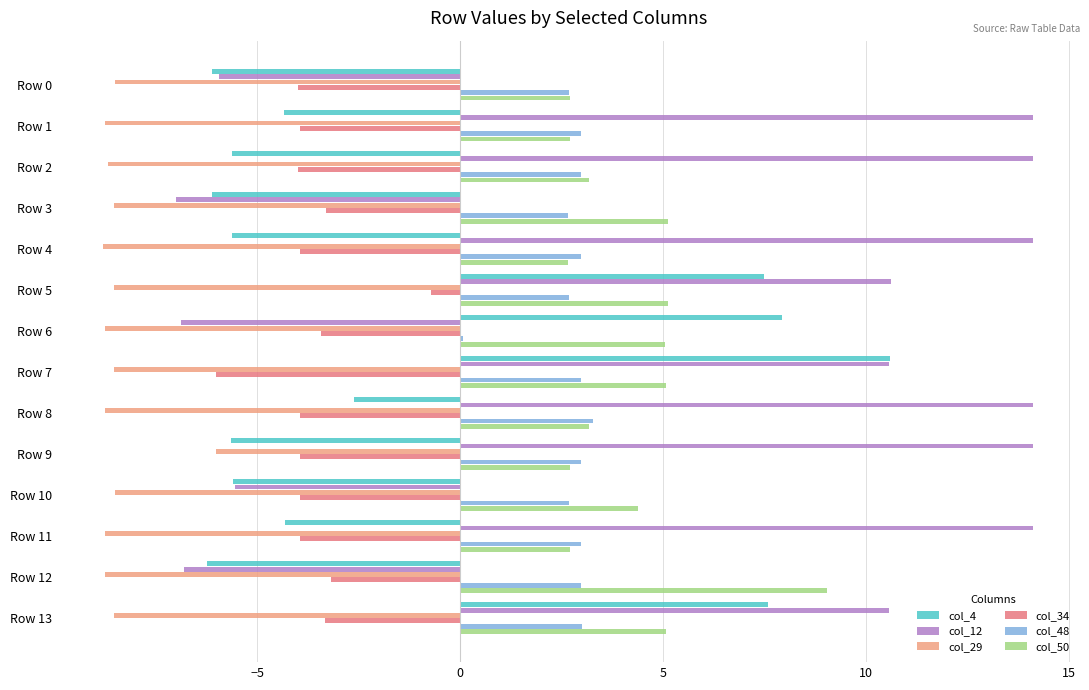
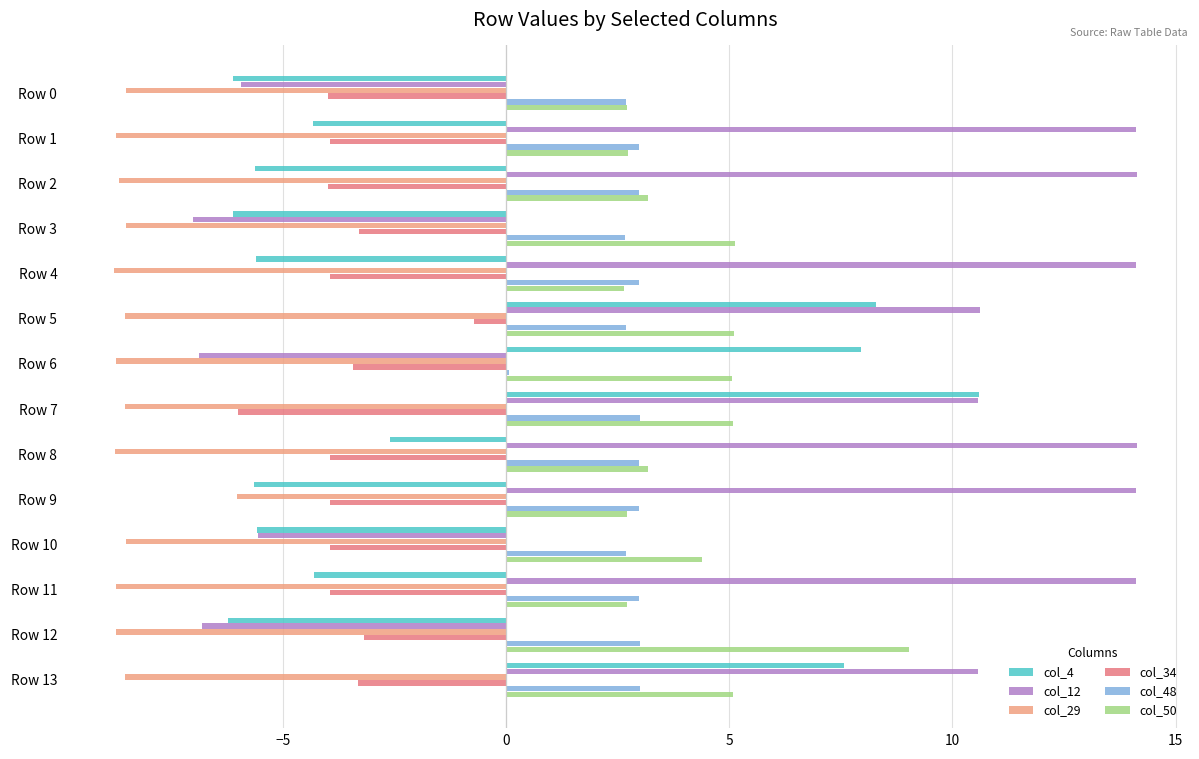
  {
    "col_4": {
      "Row 0": -6.1,
      "Row 1": -4.3,
      "Row 2": -5.6,
      "Row 3": -6.1,
      "Row 4": -5.6,
-     "Row 5": 7.5,
+     "Row 5": 8.3,
      "Row 6": 7.9,
      "Row 7": 10.6,
      "Row 8": -2.6,
      "Row 9": -5.7,
      "Row 10": -5.6,
      "Row 11": -4.3,
      "Row 12": -6.2,
      "Row 13": 7.6
    },
    "col_12": {
      "Row 0": -6.0,
      "Row 1": 14.1,
      "Row 2": 14.1,
      "Row 3": -7.0,
      "Row 4": 14.1,
      "Row 5": 10.6,
      "Row 6": -6.9,
      "Row 7": 10.6,
      "Row 8": 14.1,
      "Row 9": 14.1,
      "Row 10": -5.6,
      "Row 11": 14.1,
      "Row 12": -6.8,
      "Row 13": 10.6
    },
    "col_48": {
      "Row 0": 2.7,
      "Row 1": 3.0,
      "Row 2": 3.0,
      "Row 3": 2.7,
      "Row 4": 3.0,
      "Row 5": 2.7,
      "Row 7": 3.0,
-     "Row 8": 3.3,
+     "Row 8": 3.0,
      "Row 9": 3.0,
      "Row 10": 2.7,
      "Row 11": 3.0,
      "Row 12": 3.0,
      "Row 13": 3.0
    },
    "col_50": {
      "Row 0": 2.7,
      "Row 1": 2.7,
      "Row 2": 3.2,
      "Row 3": 5.1,
      "Row 4": 2.6,
      "Row 5": 5.1,
      "Row 6": 5.1,
      "Row 7": 5.1,
      "Row 8": 3.2,
      "Row 9": 2.7,
      "Row 10": 4.4,
      "Row 11": 2.7,
      "Row 12": 9.0,
      "Row 13": 5.1
    }
  }
